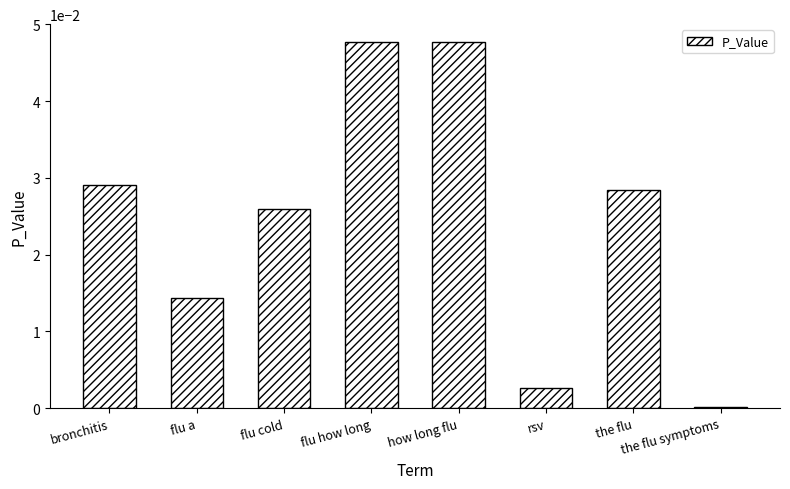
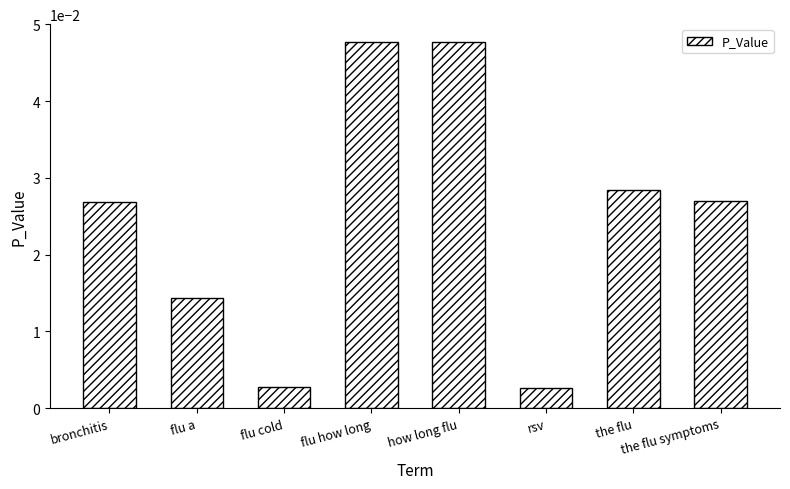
  {
-   "bronchitis": 0.029,
+   "bronchitis": 0.027,
    "flu a": 0.014,
-   "flu cold": 0.026,
+   "flu cold": 0.003,
    "flu how long": 0.048,
    "how long flu": 0.048,
    "rsv": 0.003,
    "the flu": 0.028,
-   "the flu symptoms": 0.000
+   "the flu symptoms": 0.027
  }
